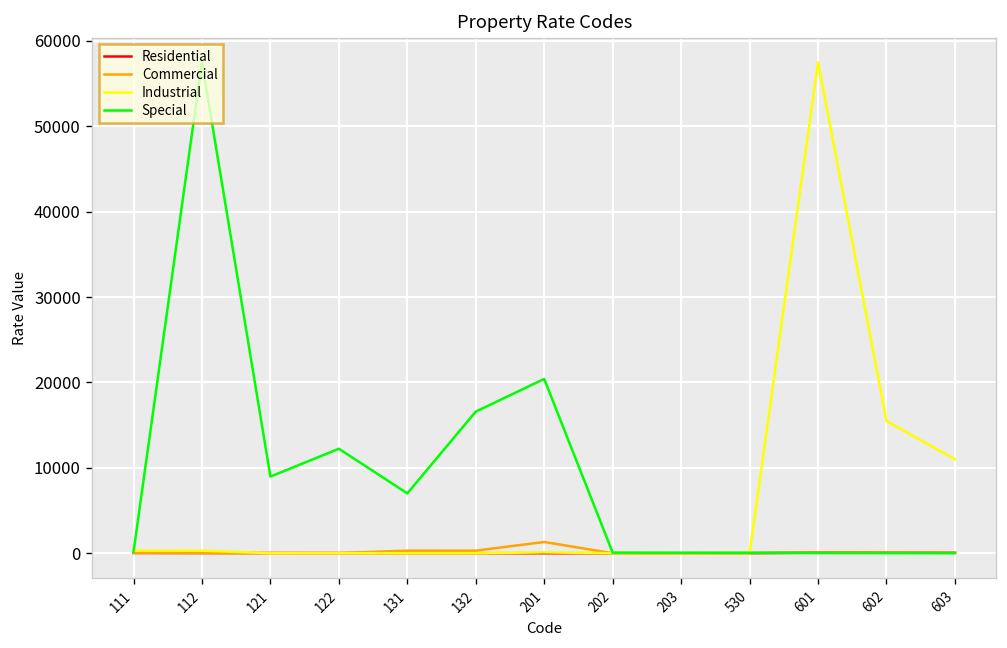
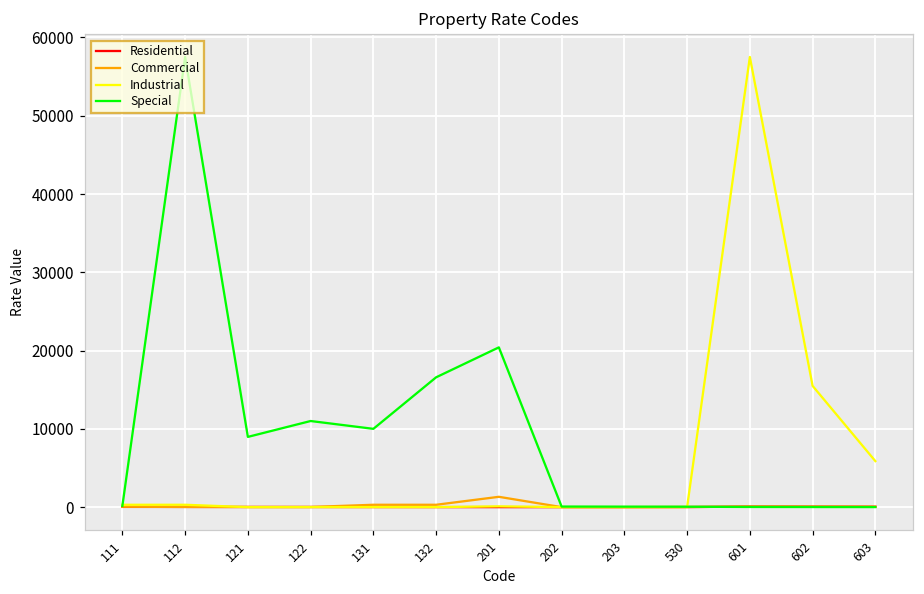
  {
    "Commercial": {
      "201": 1000
    },
    "Industrial": {
      "601": 58000,
      "602": 15000,
-     "603": 11000
+     "603": 6000
    },
    "Special": {
      "121": 9000,
-     "122": 12000,
-     "131": 7000,
+     "122": 11000,
+     "131": 10000,
      "132": 17000,
      "201": 20000
    }
  }
